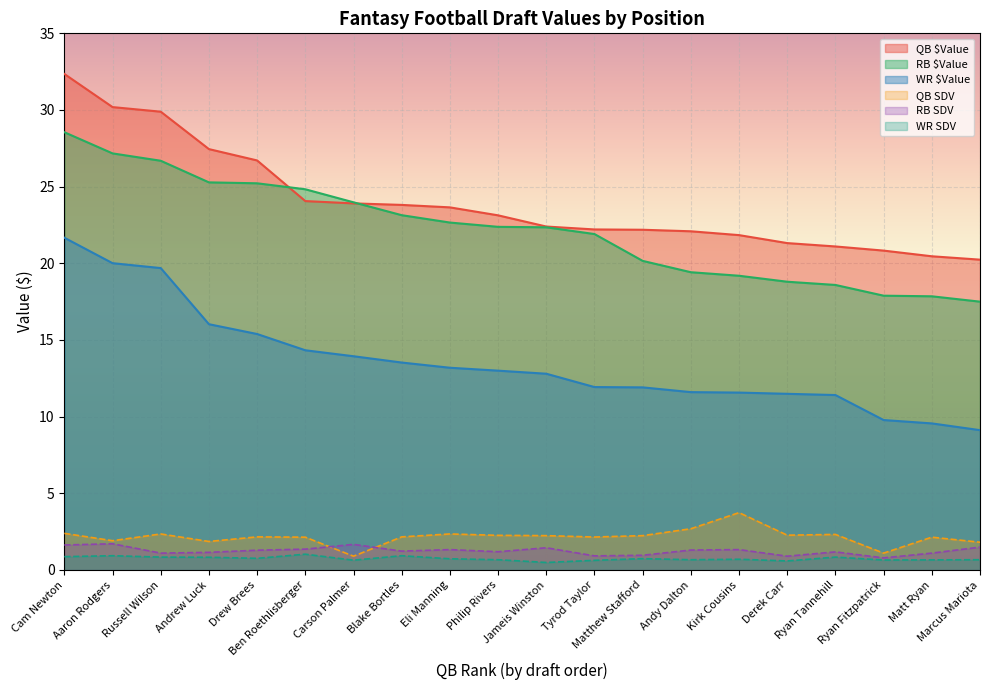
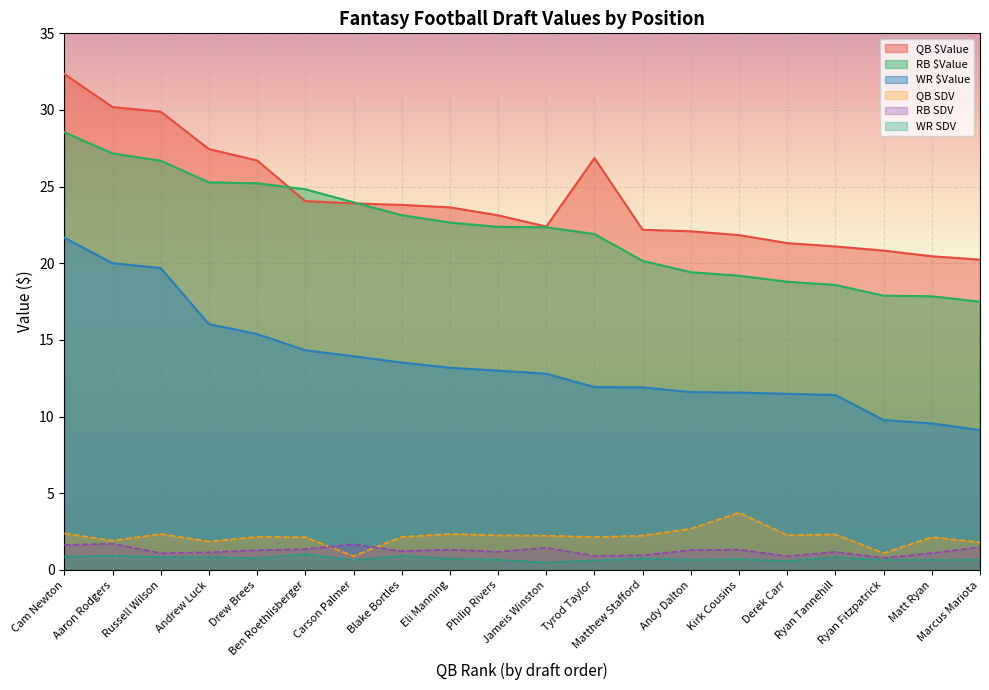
  {
    "QB $Value": {
      "Cam Newton": 32.4,
      "Aaron Rodgers": 30.2,
      "Russell Wilson": 29.9,
      "Andrew Luck": 27.5,
      "Drew Brees": 26.7,
      "Ben Roethlisberger": 24.1,
      "Blake Bortles": 23.8,
      "Eli Manning": 23.7,
      "Philip Rivers": 23.1,
-     "Tyrod Taylor": 22.2,
+     "Tyrod Taylor": 26.9,
      "Matthew Stafford": 22.2,
      "Andy Dalton": 22.1,
      "Kirk Cousins": 21.8,
      "Derek Carr": 21.3,
      "Ryan Tannehill": 21.1,
      "Ryan Fitzpatrick": 20.8,
      "Matt Ryan": 20.5,
      "Marcus Mariota": 20.2
    },
    "QB SDV": {
      "Cam Newton": 2.4,
      "Aaron Rodgers": 1.9,
      "Russell Wilson": 2.4,
      "Andrew Luck": 1.9,
      "Drew Brees": 2.2,
      "Ben Roethlisberger": 2.1,
      "Carson Palmer": 0.9,
      "Blake Bortles": 2.2,
      "Eli Manning": 2.4,
      "Philip Rivers": 2.3,
      "Jameis Winston": 2.2,
      "Tyrod Taylor": 2.2,
      "Matthew Stafford": 2.2,
      "Andy Dalton": 2.7,
      "Kirk Cousins": 3.7,
      "Derek Carr": 2.3,
      "Ryan Tannehill": 2.3,
      "Ryan Fitzpatrick": 1.1,
      "Matt Ryan": 2.1,
      "Marcus Mariota": 1.8
    },
    "RB SDV": {
      "Cam Newton": 1.6,
      "Aaron Rodgers": 1.7,
      "Russell Wilson": 1.1,
      "Andrew Luck": 1.2,
      "Drew Brees": 1.3,
      "Ben Roethlisberger": 1.4,
      "Carson Palmer": 1.7,
      "Blake Bortles": 1.2,
      "Eli Manning": 1.3,
      "Philip Rivers": 1.2,
      "Jameis Winston": 1.5,
      "Tyrod Taylor": 0.9,
      "Matthew Stafford": 1.0,
      "Andy Dalton": 1.3,
      "Kirk Cousins": 1.3,
      "Derek Carr": 0.9,
      "Ryan Tannehill": 1.2,
      "Matt Ryan": 1.1,
      "Marcus Mariota": 1.5
    }
  }
